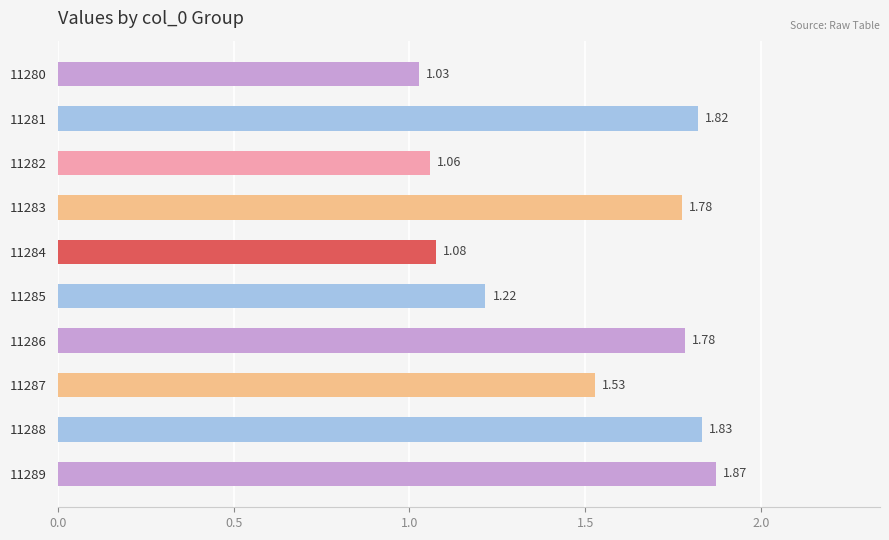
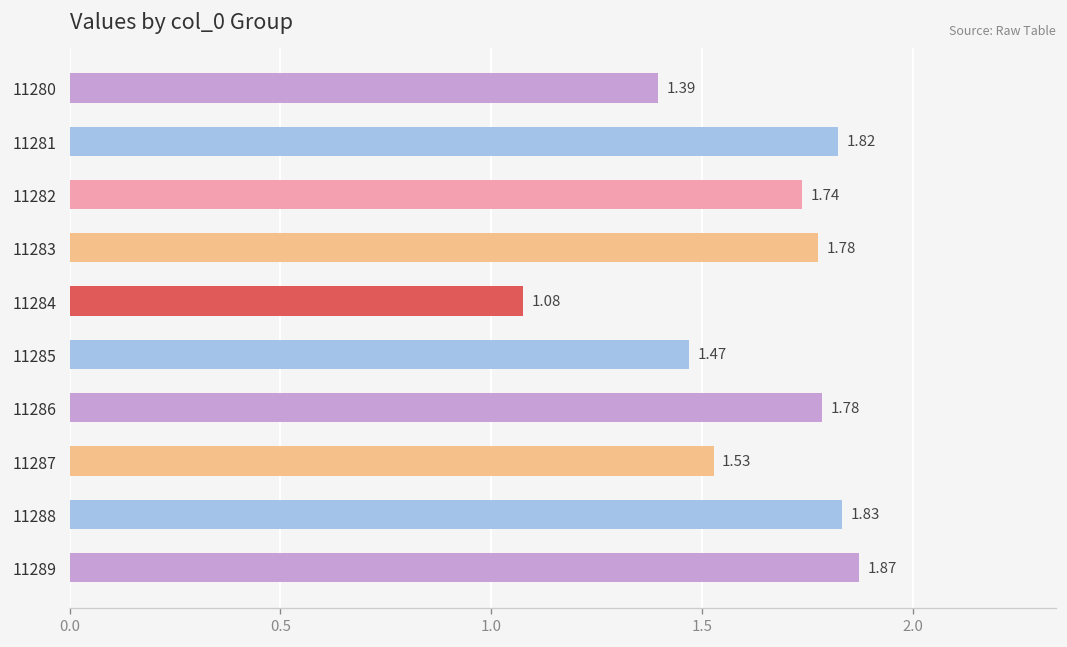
  {
-   "11280": 1.03,
+   "11280": 1.39,
    "11281": 1.82,
-   "11282": 1.06,
+   "11282": 1.74,
    "11283": 1.78,
    "11284": 1.08,
-   "11285": 1.22,
+   "11285": 1.47,
    "11286": 1.78,
    "11287": 1.53,
    "11288": 1.83,
    "11289": 1.87
  }
